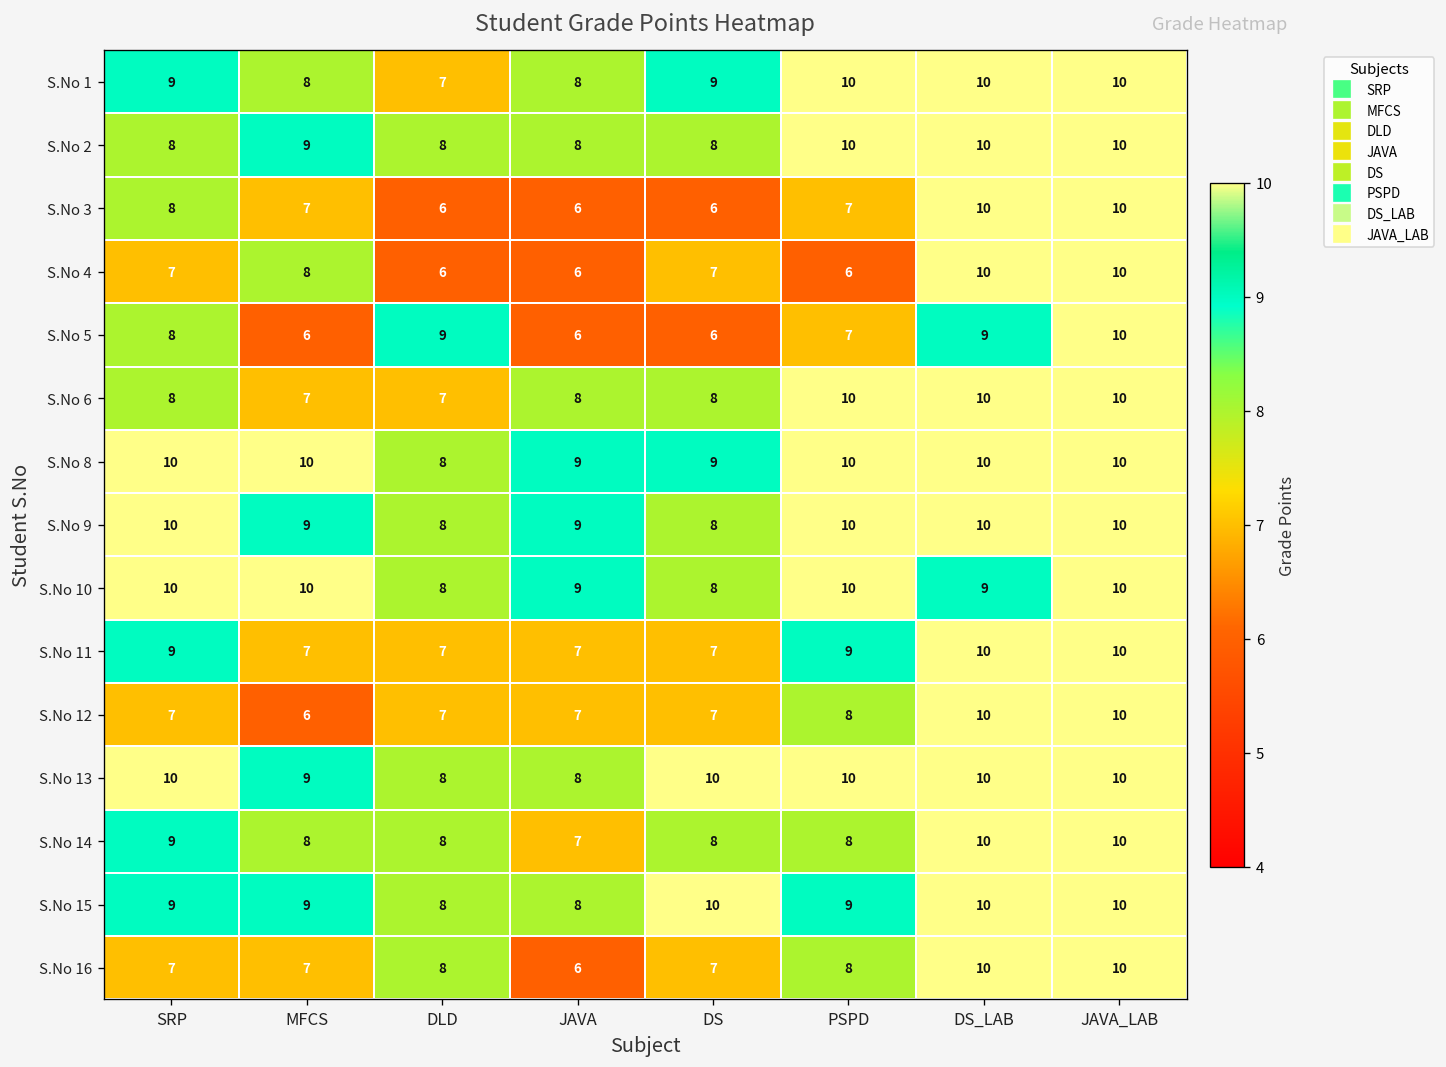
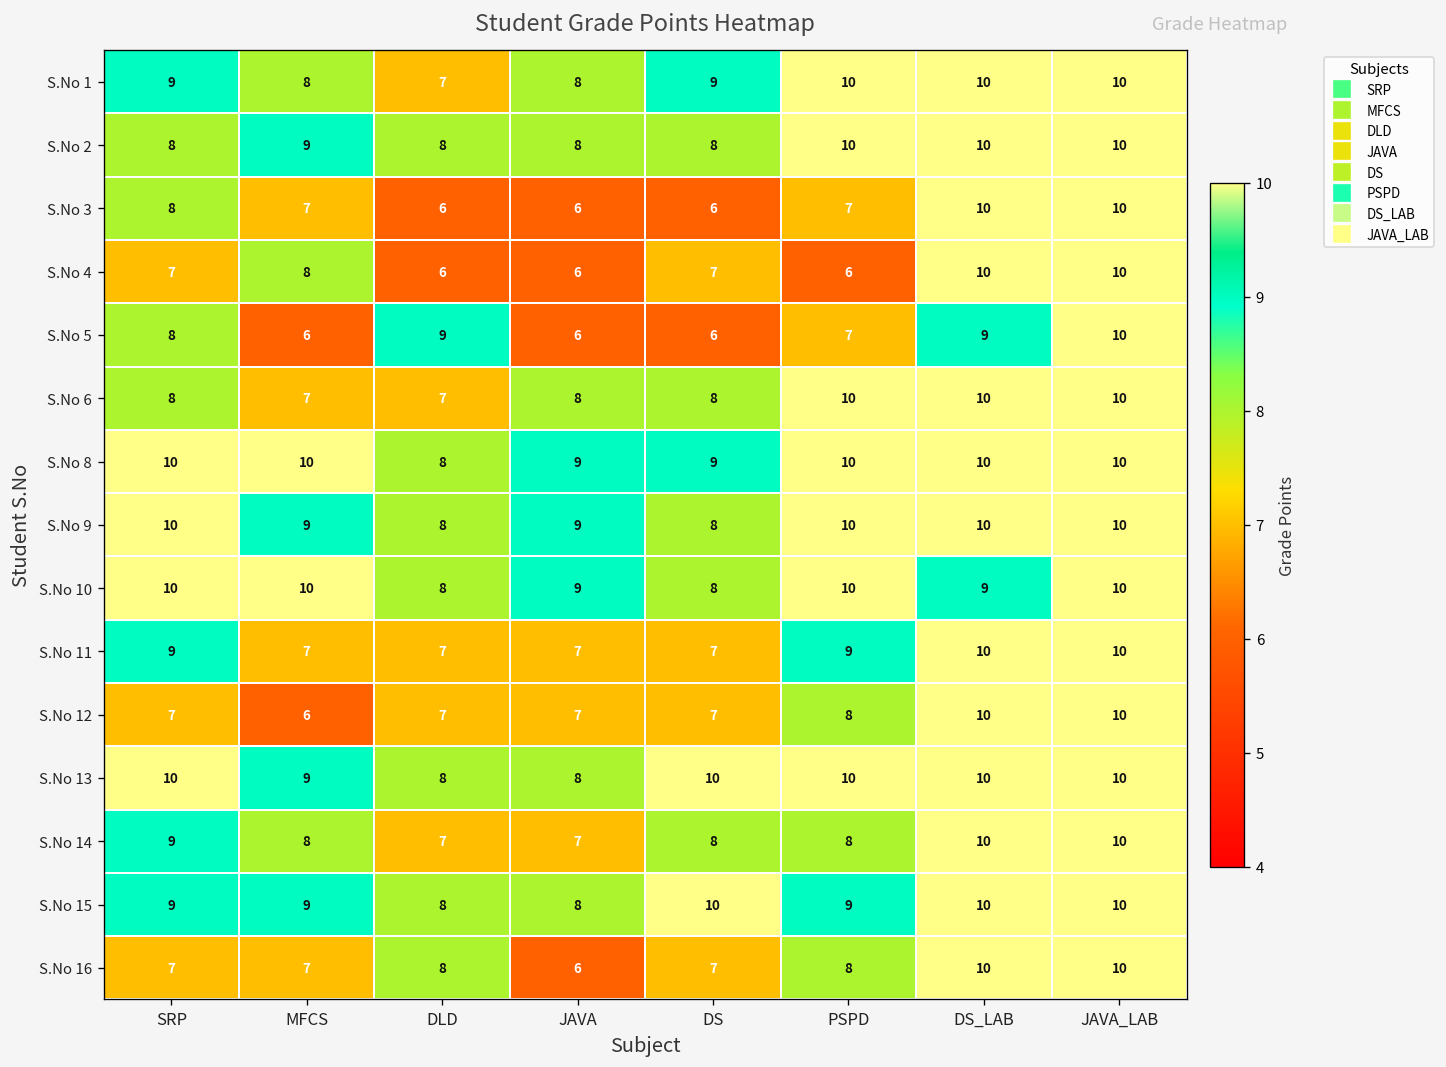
  {
    "S.No 1": {
      "SRP": 9,
      "MFCS": 8,
      "DLD": 7,
      "JAVA": 8,
      "DS": 9,
      "PSPD": 10,
      "DS_LAB": 10,
      "JAVA_LAB": 10
    },
    "S.No 2": {
      "SRP": 8,
      "MFCS": 9,
      "DLD": 8,
      "JAVA": 8,
      "DS": 8,
      "PSPD": 10,
      "DS_LAB": 10,
      "JAVA_LAB": 10
    },
    "S.No 3": {
      "SRP": 8,
      "MFCS": 7,
      "DLD": 6,
      "JAVA": 6,
      "DS": 6,
      "PSPD": 7,
      "DS_LAB": 10,
      "JAVA_LAB": 10
    },
    "S.No 4": {
      "SRP": 7,
      "MFCS": 8,
      "DLD": 6,
      "JAVA": 6,
      "DS": 7,
      "PSPD": 6,
      "DS_LAB": 10,
      "JAVA_LAB": 10
    },
    "S.No 5": {
      "SRP": 8,
      "MFCS": 6,
      "DLD": 9,
      "JAVA": 6,
      "DS": 6,
      "PSPD": 7,
      "DS_LAB": 9,
      "JAVA_LAB": 10
    },
    "S.No 6": {
      "SRP": 8,
      "MFCS": 7,
      "DLD": 7,
      "JAVA": 8,
      "DS": 8,
      "PSPD": 10,
      "DS_LAB": 10,
      "JAVA_LAB": 10
    },
    "S.No 8": {
      "SRP": 10,
      "MFCS": 10,
      "DLD": 8,
      "JAVA": 9,
      "DS": 9,
      "PSPD": 10,
      "DS_LAB": 10,
      "JAVA_LAB": 10
    },
    "S.No 9": {
      "SRP": 10,
      "MFCS": 9,
      "DLD": 8,
      "JAVA": 9,
      "DS": 8,
      "PSPD": 10,
      "DS_LAB": 10,
      "JAVA_LAB": 10
    },
    "S.No 10": {
      "SRP": 10,
      "MFCS": 10,
      "DLD": 8,
      "JAVA": 9,
      "DS": 8,
      "PSPD": 10,
      "DS_LAB": 9,
      "JAVA_LAB": 10
    },
    "S.No 11": {
      "SRP": 9,
      "MFCS": 7,
      "DLD": 7,
      "JAVA": 7,
      "DS": 7,
      "PSPD": 9,
      "DS_LAB": 10,
      "JAVA_LAB": 10
    },
    "S.No 12": {
      "SRP": 7,
      "MFCS": 6,
      "DLD": 7,
      "JAVA": 7,
      "DS": 7,
      "PSPD": 8,
      "DS_LAB": 10,
      "JAVA_LAB": 10
    },
    "S.No 13": {
      "SRP": 10,
      "MFCS": 9,
      "DLD": 8,
      "JAVA": 8,
      "DS": 10,
      "PSPD": 10,
      "DS_LAB": 10,
      "JAVA_LAB": 10
    },
    "S.No 14": {
      "SRP": 9,
      "MFCS": 8,
-     "DLD": 8,
+     "DLD": 7,
      "JAVA": 7,
      "DS": 8,
      "PSPD": 8,
      "DS_LAB": 10,
      "JAVA_LAB": 10
    },
    "S.No 15": {
      "SRP": 9,
      "MFCS": 9,
      "DLD": 8,
      "JAVA": 8,
      "DS": 10,
      "PSPD": 9,
      "DS_LAB": 10,
      "JAVA_LAB": 10
    },
    "S.No 16": {
      "SRP": 7,
      "MFCS": 7,
      "DLD": 8,
      "JAVA": 6,
      "DS": 7,
      "PSPD": 8,
      "DS_LAB": 10,
      "JAVA_LAB": 10
    }
  }
